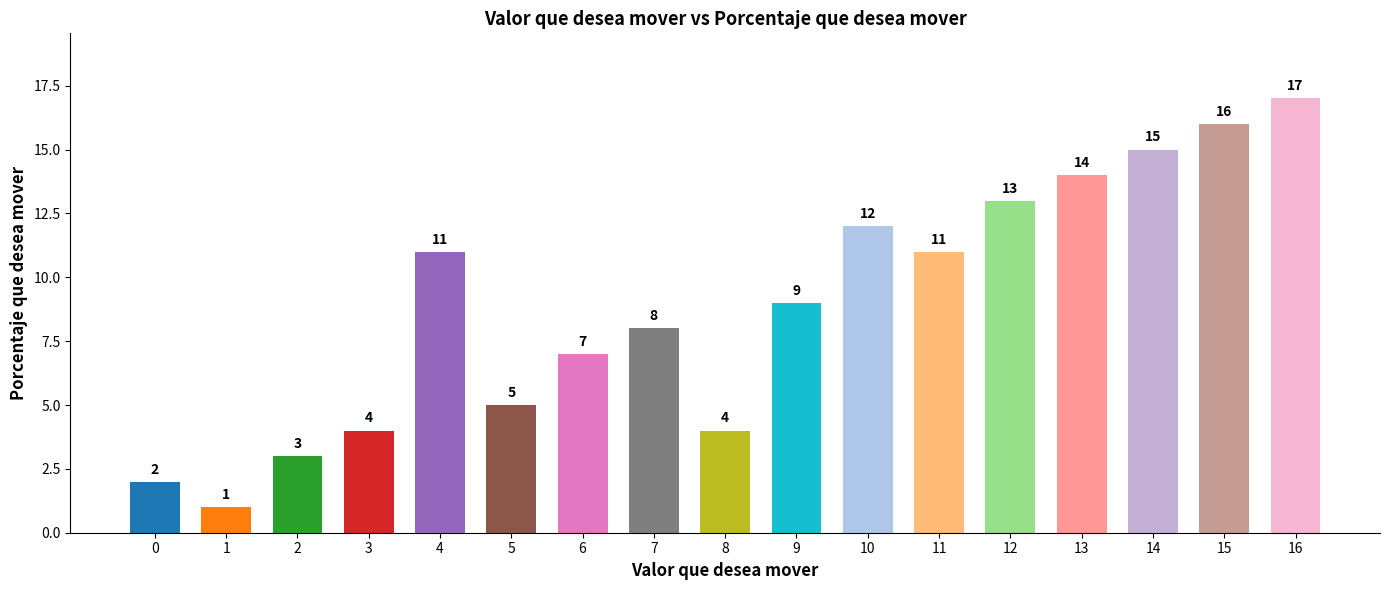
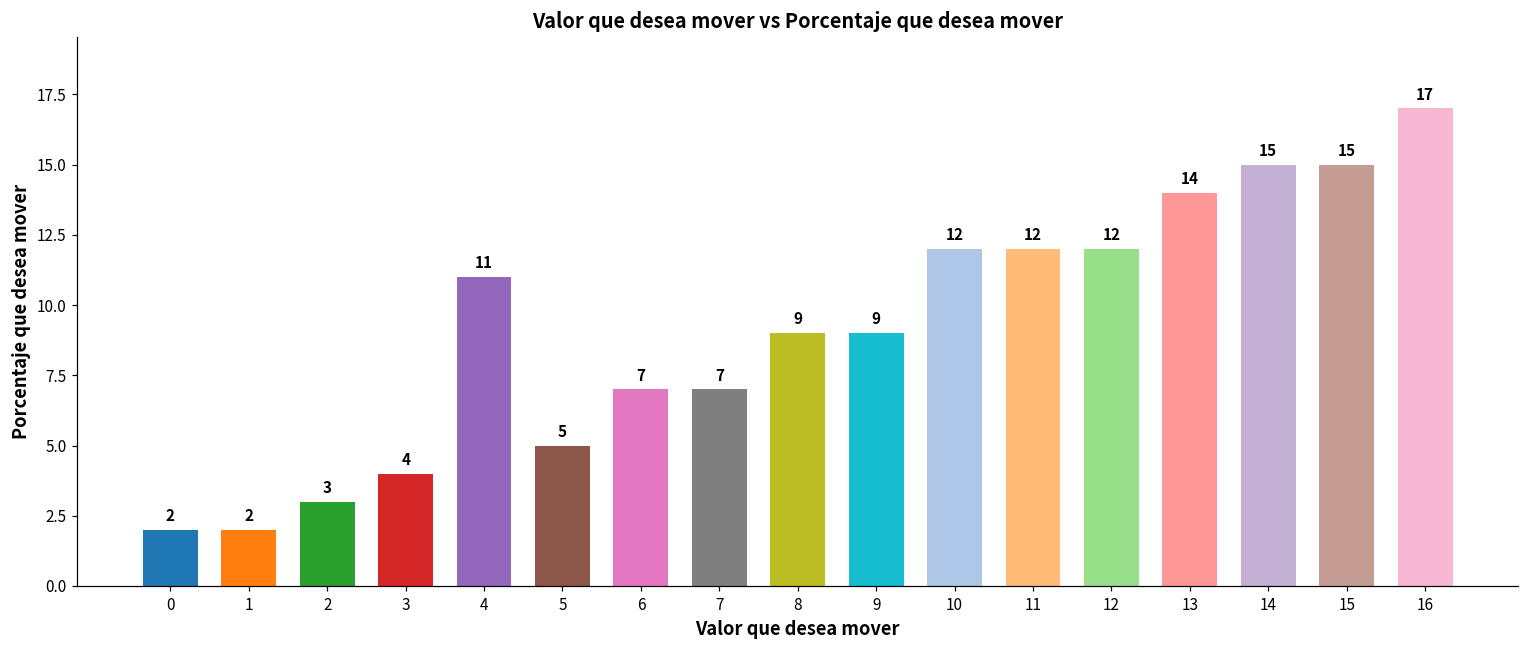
  {
    "0": 2,
-   "1": 1,
+   "1": 2,
    "2": 3,
    "3": 4,
    "4": 11,
    "5": 5,
    "6": 7,
-   "7": 8,
-   "8": 4,
+   "7": 7,
+   "8": 9,
    "9": 9,
    "10": 12,
-   "11": 11,
-   "12": 13,
+   "11": 12,
+   "12": 12,
    "13": 14,
    "14": 15,
-   "15": 16,
+   "15": 15,
    "16": 17
  }
